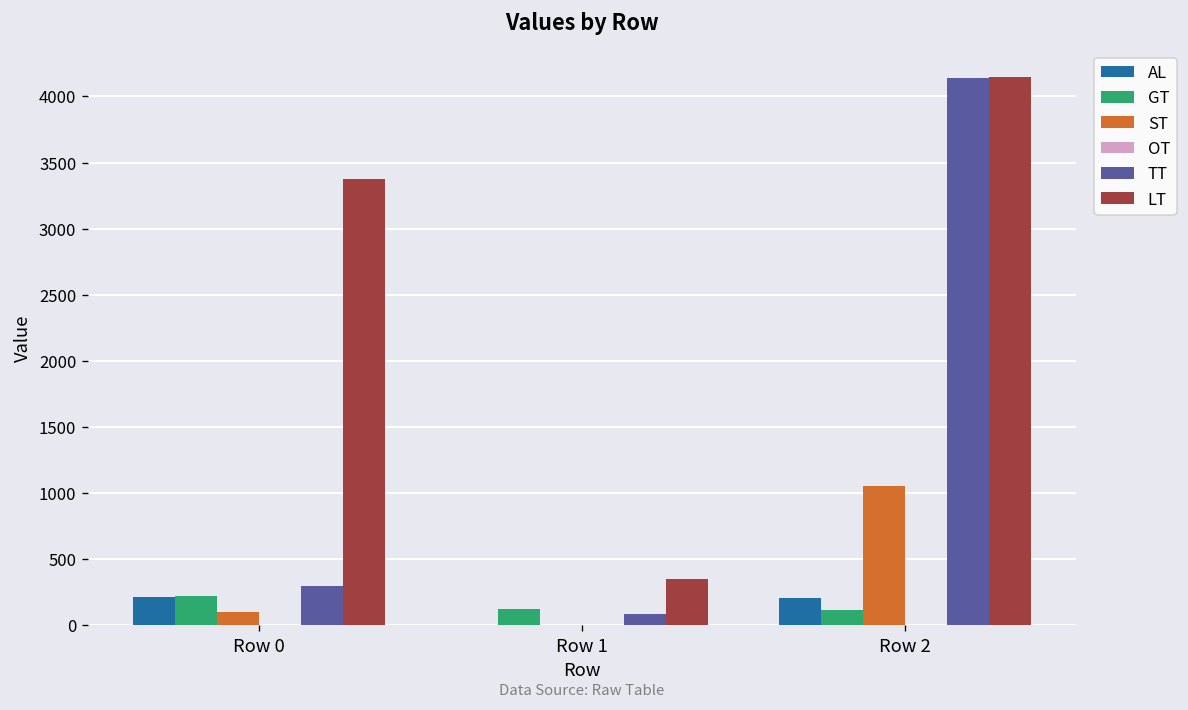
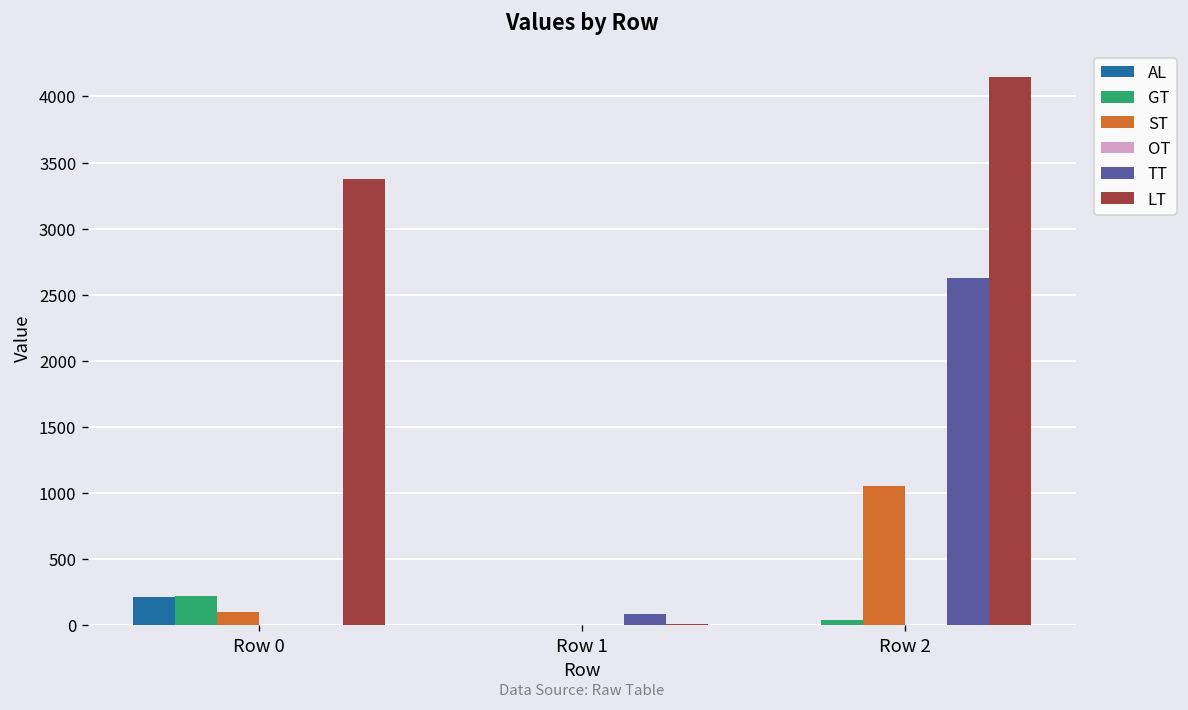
  {
    "AL": {
      "Row 0": 210,
-     "Row 2": 210
+     "Row 2": 0
    },
    "GT": {
      "Row 0": 220,
-     "Row 1": 130,
-     "Row 2": 110
+     "Row 1": 0,
+     "Row 2": 40
    },
    "ST": {
      "Row 0": 100,
      "Row 2": 1050
    },
    "OT": {
      "Row 0": 0
    },
    "TT": {
-     "Row 0": 290,
+     "Row 0": 0,
      "Row 1": 90,
-     "Row 2": 4140
+     "Row 2": 2620
    },
    "LT": {
      "Row 0": 3380,
-     "Row 1": 350,
+     "Row 1": 10,
      "Row 2": 4150
    }
  }
